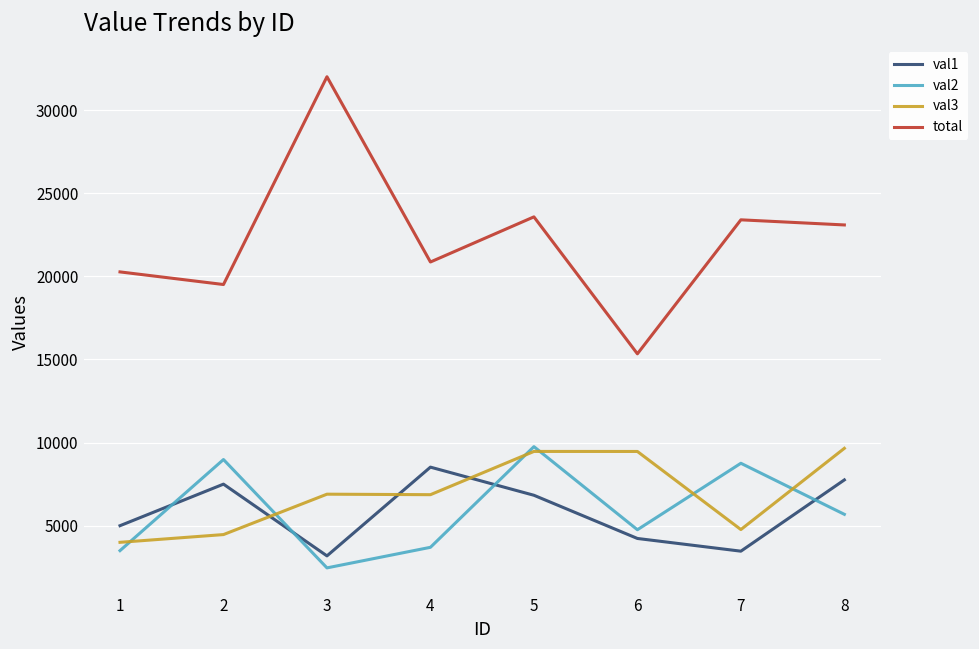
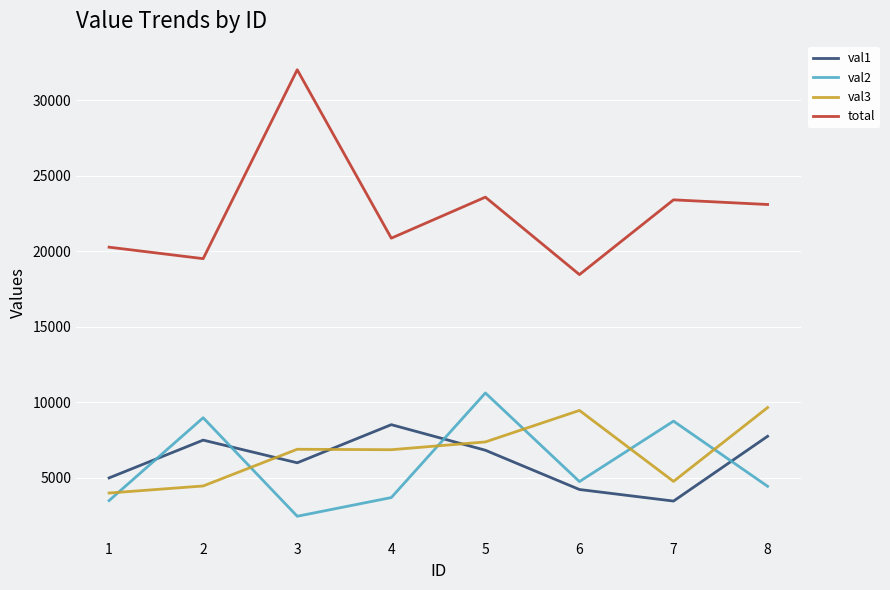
  {
    "val1": {
      "1": 5000,
      "2": 7500,
-     "3": 3200,
+     "3": 6000,
      "4": 8500,
      "5": 6800,
      "6": 4200,
      "7": 3500,
      "8": 7800
    },
    "val2": {
      "1": 3500,
      "2": 9000,
      "3": 2500,
      "4": 3700,
-     "5": 9800,
+     "5": 10600,
      "6": 4800,
      "7": 8800,
-     "8": 5700
+     "8": 4400
    },
    "val3": {
      "1": 4000,
      "2": 4500,
      "3": 6900,
      "4": 6900,
-     "5": 9500,
+     "5": 7400,
      "6": 9500,
      "7": 4800,
      "8": 9700
    },
    "total": {
      "1": 20300,
      "2": 19500,
      "3": 32000,
      "4": 20900,
      "5": 23600,
-     "6": 15300,
+     "6": 18500,
      "7": 23400,
      "8": 23100
    }
  }
